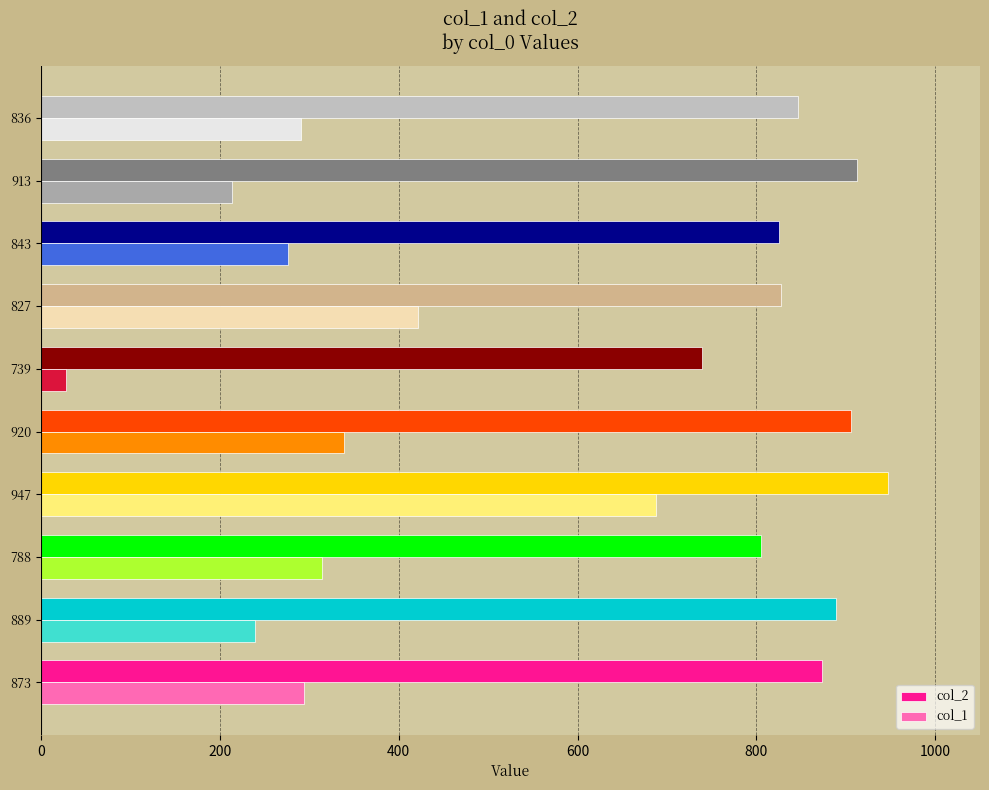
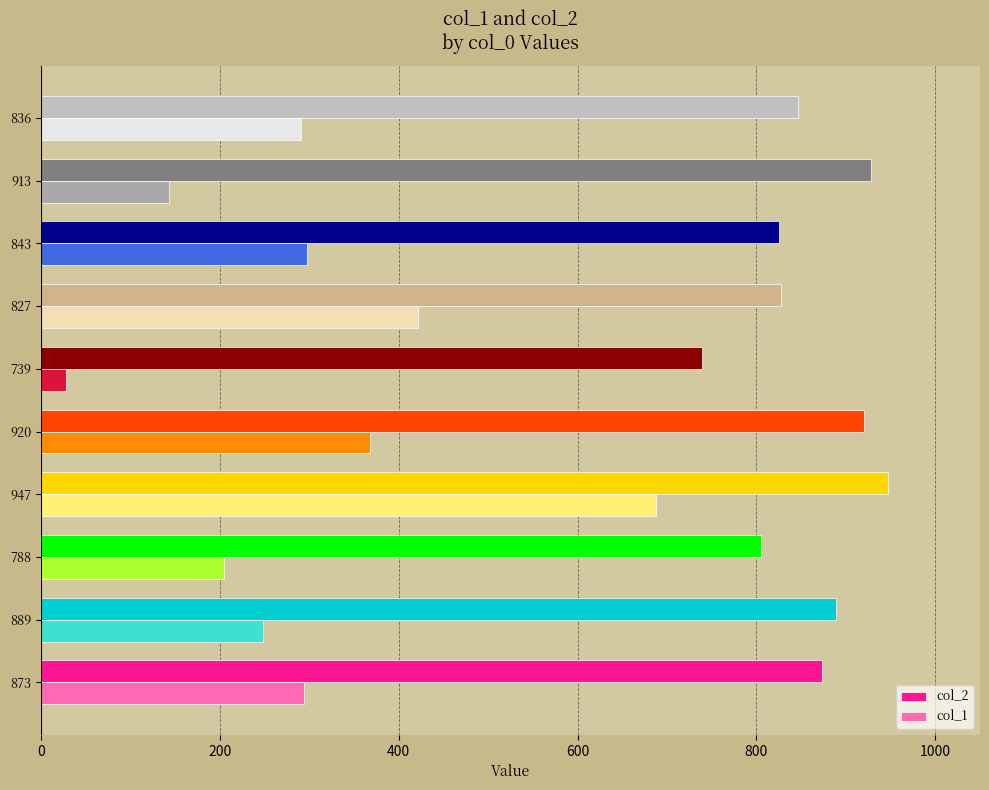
  {
    "col_2": {
      "836": 850,
-     "913": 910,
+     "913": 930,
      "843": 830,
      "827": 830,
      "739": 740,
-     "920": 910,
+     "920": 920,
      "947": 950,
      "788": 810,
      "889": 890,
      "873": 870
    },
    "col_1": {
      "836": 290,
-     "913": 210,
-     "843": 280,
+     "913": 140,
+     "843": 300,
      "827": 420,
      "739": 30,
-     "920": 340,
+     "920": 370,
      "947": 690,
-     "788": 310,
-     "889": 240,
+     "788": 210,
+     "889": 250,
      "873": 290
    }
  }
